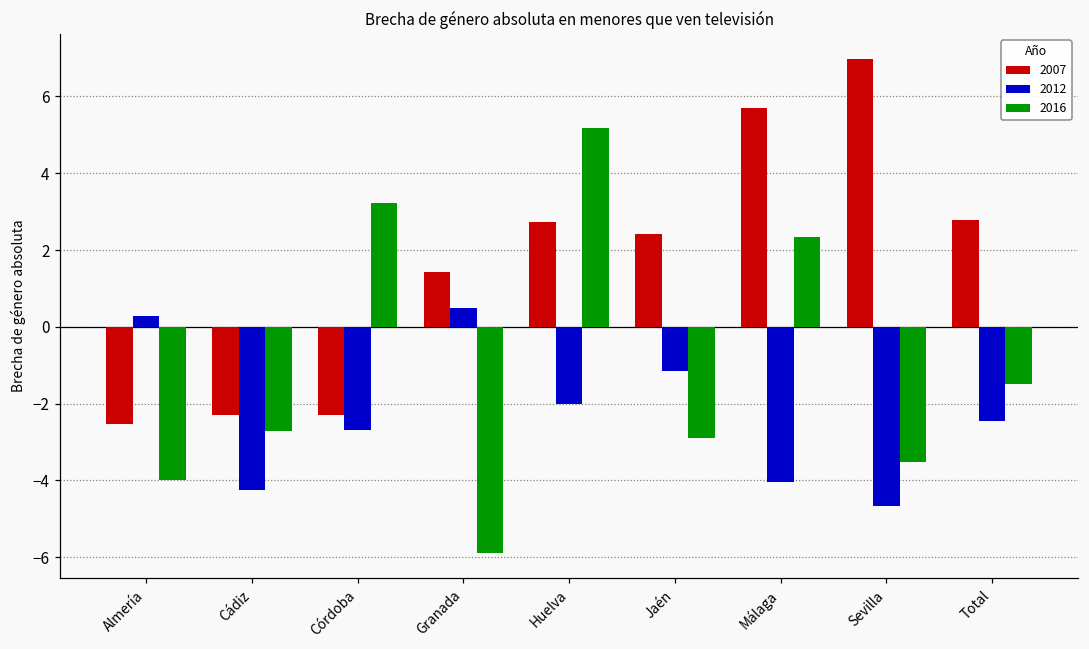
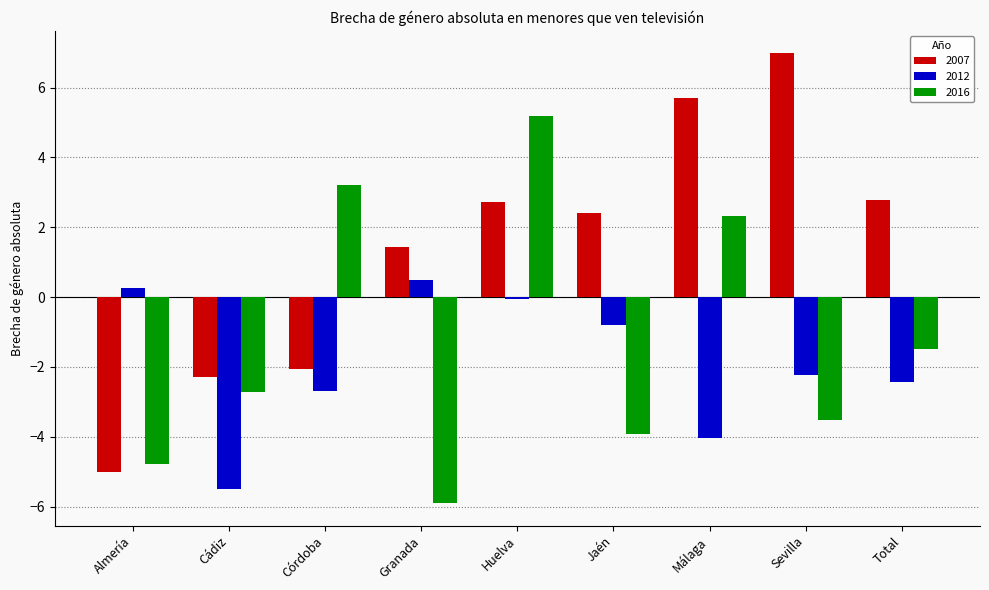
  {
    "2007": {
-     "Almería": -2.5,
+     "Almería": -5.0,
      "Cádiz": -2.3,
-     "Córdoba": -2.3,
+     "Córdoba": -2.1,
      "Granada": 1.4,
      "Huelva": 2.7,
      "Jaén": 2.4,
      "Málaga": 5.7,
      "Sevilla": 7.0,
      "Total": 2.8
    },
    "2012": {
      "Almería": 0.3,
-     "Cádiz": -4.2,
+     "Cádiz": -5.5,
      "Córdoba": -2.7,
      "Granada": 0.5,
-     "Huelva": -2.0,
-     "Jaén": -1.1,
+     "Huelva": 0.0,
+     "Jaén": -0.8,
      "Málaga": -4.0,
-     "Sevilla": -4.7,
+     "Sevilla": -2.2,
      "Total": -2.4
    },
    "2016": {
-     "Almería": -4.0,
+     "Almería": -4.8,
      "Cádiz": -2.7,
      "Córdoba": 3.2,
      "Granada": -5.9,
      "Huelva": 5.2,
-     "Jaén": -2.9,
+     "Jaén": -3.9,
      "Málaga": 2.3,
      "Sevilla": -3.5,
      "Total": -1.5
    }
  }
